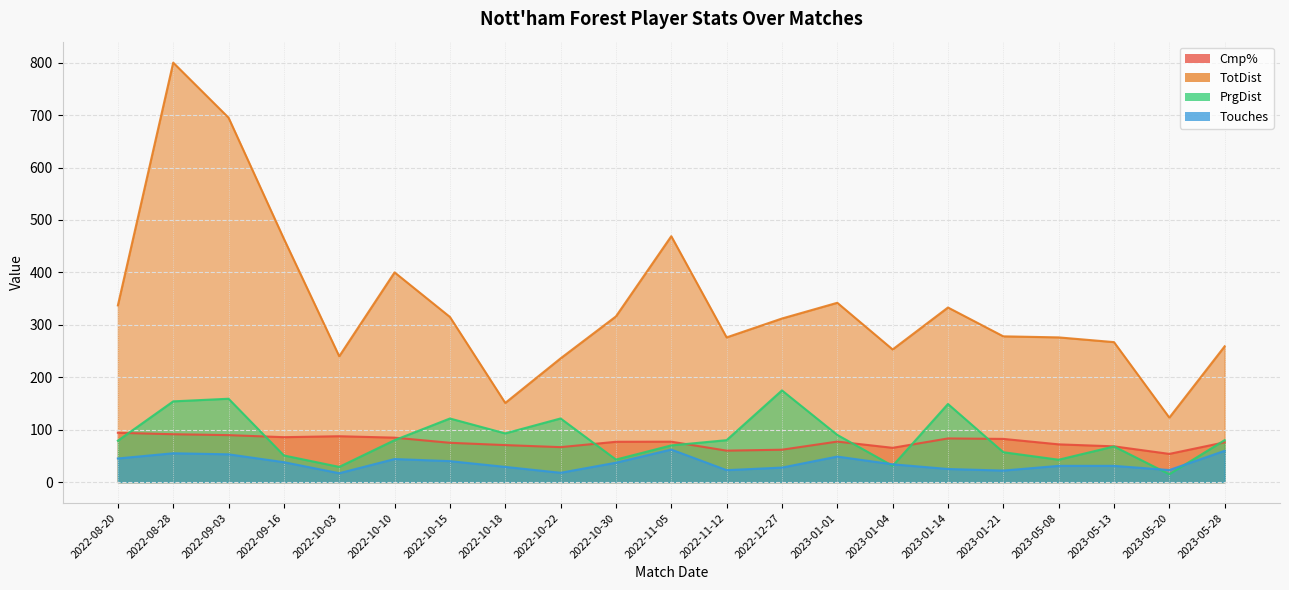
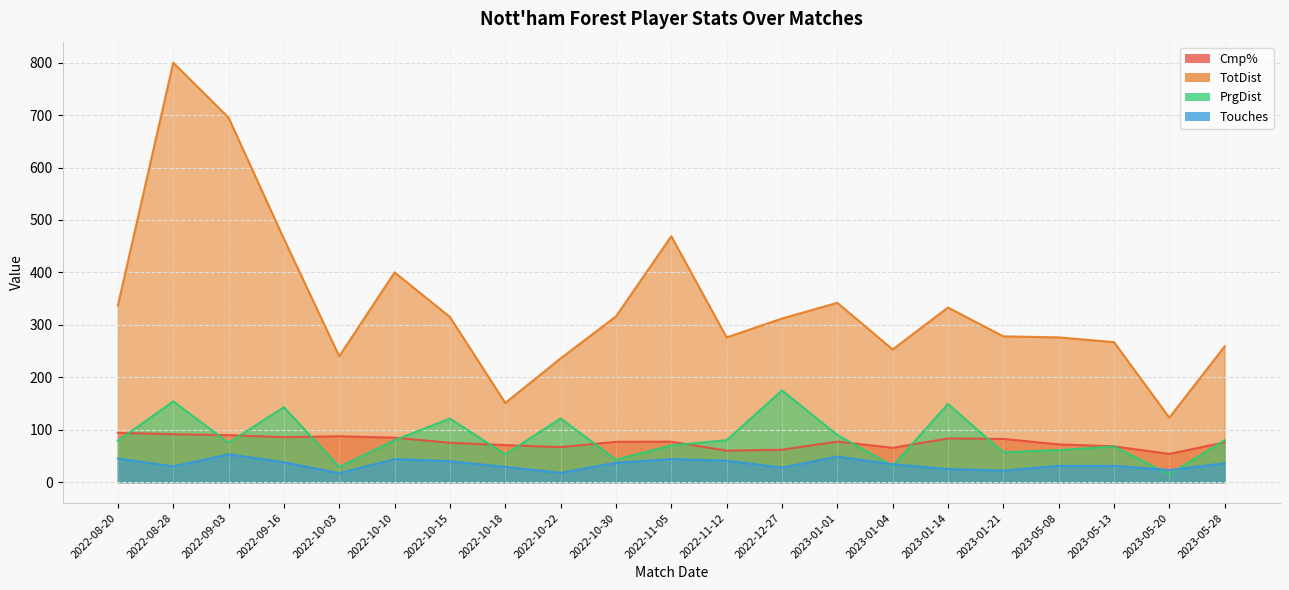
  {
    "PrgDist": {
      "2022-08-20": 80,
      "2022-08-28": 150,
-     "2022-09-03": 160,
-     "2022-09-16": 50,
+     "2022-09-03": 80,
+     "2022-09-16": 140,
      "2022-10-03": 30,
      "2022-10-10": 80,
      "2022-10-15": 120,
-     "2022-10-18": 90,
+     "2022-10-18": 50,
      "2022-10-22": 120,
      "2022-10-30": 40,
      "2022-11-05": 70,
      "2022-11-12": 80,
      "2022-12-27": 170,
      "2023-01-01": 90,
      "2023-01-14": 150,
      "2023-01-21": 60,
-     "2023-05-08": 40,
+     "2023-05-08": 60,
      "2023-05-20": 20
    },
    "Touches": {
      "2022-08-20": 50,
-     "2022-08-28": 60,
+     "2022-08-28": 30,
      "2022-09-03": 50,
      "2022-09-16": 40,
      "2022-10-03": 20,
      "2022-10-10": 40,
      "2022-10-15": 40,
      "2022-10-18": 30,
      "2022-10-22": 20,
      "2022-10-30": 40,
-     "2022-11-05": 60,
-     "2022-11-12": 20,
+     "2022-11-05": 40,
+     "2022-11-12": 40,
      "2022-12-27": 30,
      "2023-01-01": 50,
      "2023-01-14": 30,
      "2023-01-21": 20,
      "2023-05-08": 30,
      "2023-05-13": 30,
      "2023-05-20": 20,
-     "2023-05-28": 60
+     "2023-05-28": 40
    }
  }
